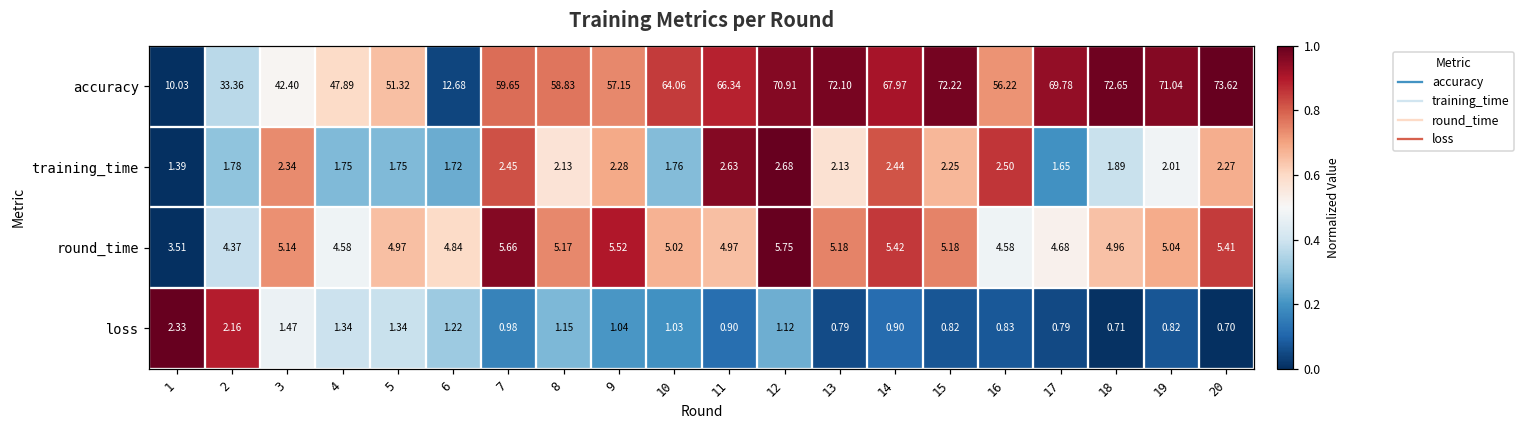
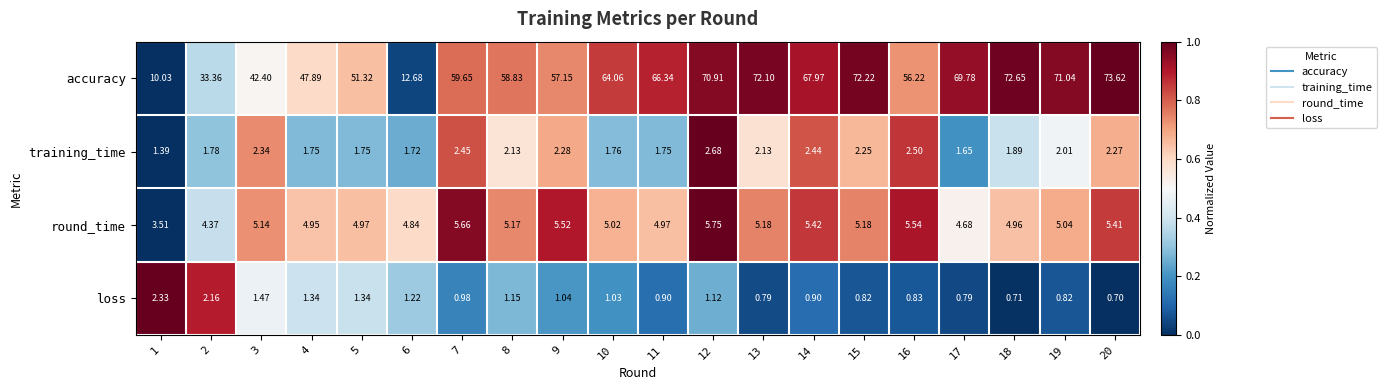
  {
    "accuracy": {
      "1": 10.03,
      "2": 33.36,
      "3": 42.40,
      "4": 47.89,
      "5": 51.32,
      "6": 12.68,
      "7": 59.65,
      "8": 58.83,
      "9": 57.15,
      "10": 64.06,
      "11": 66.34,
      "12": 70.91,
      "13": 72.10,
      "14": 67.97,
      "15": 72.22,
      "16": 56.22,
      "17": 69.78,
      "18": 72.65,
      "19": 71.04,
      "20": 73.62
    },
    "training_time": {
      "1": 1.39,
      "2": 1.78,
      "3": 2.34,
      "4": 1.75,
      "5": 1.75,
      "6": 1.72,
      "7": 2.45,
      "8": 2.13,
      "9": 2.28,
      "10": 1.76,
-     "11": 2.63,
+     "11": 1.75,
      "12": 2.68,
      "13": 2.13,
      "14": 2.44,
      "15": 2.25,
      "16": 2.50,
      "17": 1.65,
      "18": 1.89,
      "19": 2.01,
      "20": 2.27
    },
    "round_time": {
      "1": 3.51,
      "2": 4.37,
      "3": 5.14,
-     "4": 4.58,
+     "4": 4.95,
      "5": 4.97,
      "6": 4.84,
      "7": 5.66,
      "8": 5.17,
      "9": 5.52,
      "10": 5.02,
      "11": 4.97,
      "12": 5.75,
      "13": 5.18,
      "14": 5.42,
      "15": 5.18,
-     "16": 4.58,
+     "16": 5.54,
      "17": 4.68,
      "18": 4.96,
      "19": 5.04,
      "20": 5.41
    },
    "loss": {
      "1": 2.33,
      "2": 2.16,
      "3": 1.47,
      "4": 1.34,
      "5": 1.34,
      "6": 1.22,
      "7": 0.98,
      "8": 1.15,
      "9": 1.04,
      "10": 1.03,
      "11": 0.90,
      "12": 1.12,
      "13": 0.79,
      "14": 0.90,
      "15": 0.82,
      "16": 0.83,
      "17": 0.79,
      "18": 0.71,
      "19": 0.82,
      "20": 0.70
    }
  }
